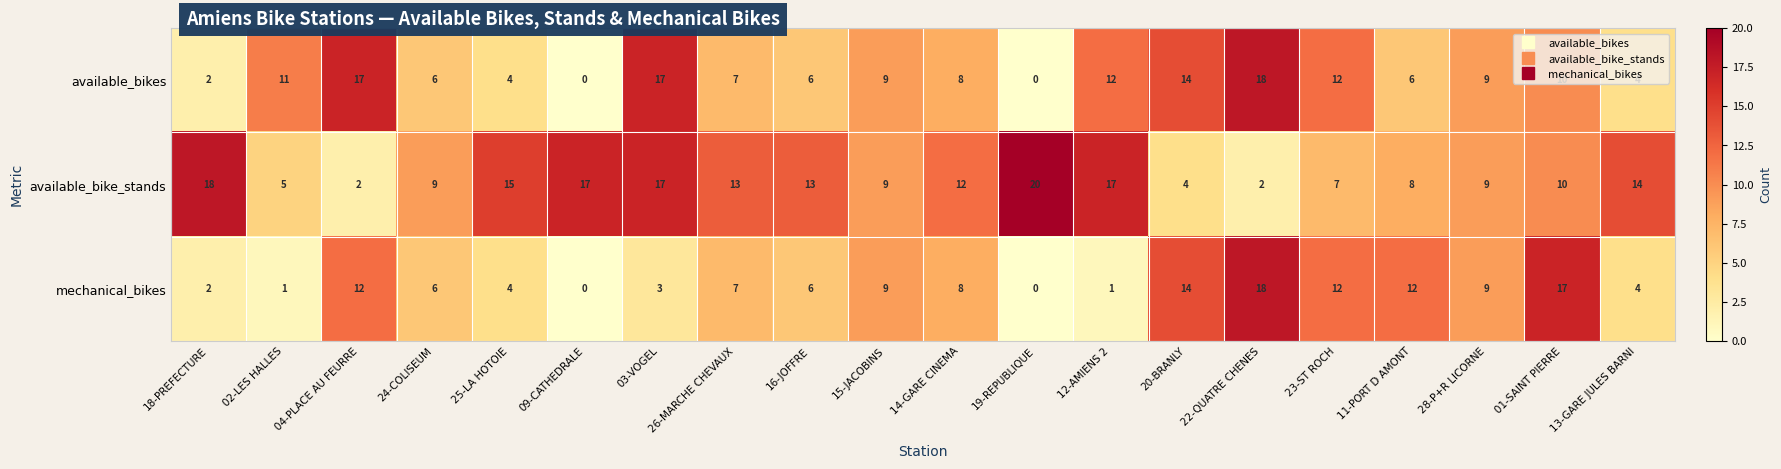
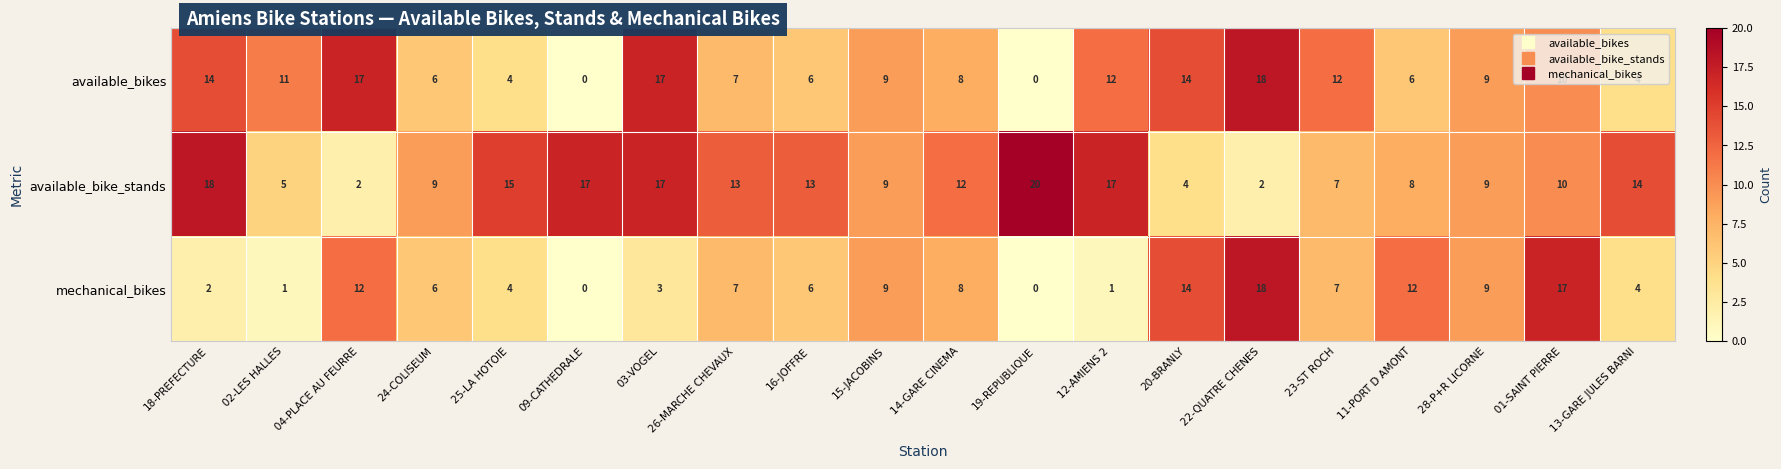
  {
    "available_bikes": {
-     "18-PREFECTURE": 2,
+     "18-PREFECTURE": 14,
      "02-LES HALLES": 11,
      "04-PLACE AU FEURRE": 17,
      "24-COLISEUM": 6,
      "25-LA HOTOIE": 4,
      "09-CATHEDRALE": 0,
      "03-VOGEL": 17,
      "26-MARCHE CHEVAUX": 7,
      "16-JOFFRE": 6,
      "15-JACOBINS": 9,
      "14-GARE CINEMA": 8,
      "19-REPUBLIQUE": 0,
      "12-AMIENS 2": 12,
      "20-BRANLY": 14,
      "22-QUATRE CHENES": 18,
      "23-ST ROCH": 12,
      "11-PORT D AMONT": 6,
      "28-P+R LICORNE": 9
    },
    "available_bike_stands": {
      "18-PREFECTURE": 18,
      "02-LES HALLES": 5,
      "04-PLACE AU FEURRE": 2,
      "24-COLISEUM": 9,
      "25-LA HOTOIE": 15,
      "09-CATHEDRALE": 17,
      "03-VOGEL": 17,
      "26-MARCHE CHEVAUX": 13,
      "16-JOFFRE": 13,
      "15-JACOBINS": 9,
      "14-GARE CINEMA": 12,
      "19-REPUBLIQUE": 20,
      "12-AMIENS 2": 17,
      "20-BRANLY": 4,
      "22-QUATRE CHENES": 2,
      "23-ST ROCH": 7,
      "11-PORT D AMONT": 8,
      "28-P+R LICORNE": 9,
      "01-SAINT PIERRE": 10,
      "13-GARE JULES BARNI": 14
    },
    "mechanical_bikes": {
      "18-PREFECTURE": 2,
      "02-LES HALLES": 1,
      "04-PLACE AU FEURRE": 12,
      "24-COLISEUM": 6,
      "25-LA HOTOIE": 4,
      "09-CATHEDRALE": 0,
      "03-VOGEL": 3,
      "26-MARCHE CHEVAUX": 7,
      "16-JOFFRE": 6,
      "15-JACOBINS": 9,
      "14-GARE CINEMA": 8,
      "19-REPUBLIQUE": 0,
      "12-AMIENS 2": 1,
      "20-BRANLY": 14,
      "22-QUATRE CHENES": 18,
-     "23-ST ROCH": 12,
+     "23-ST ROCH": 7,
      "11-PORT D AMONT": 12,
      "28-P+R LICORNE": 9,
      "01-SAINT PIERRE": 17,
      "13-GARE JULES BARNI": 4
    }
  }
